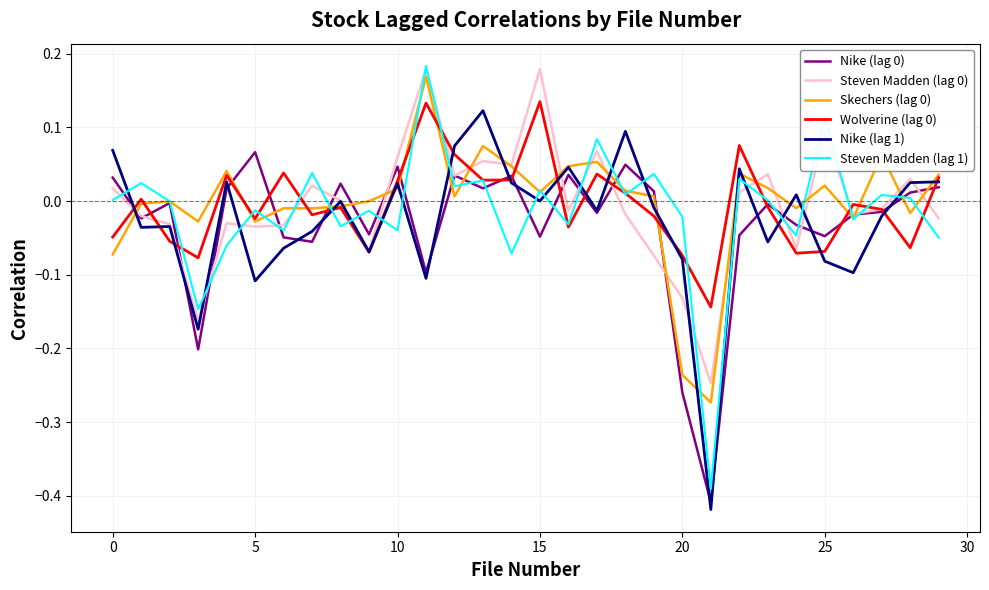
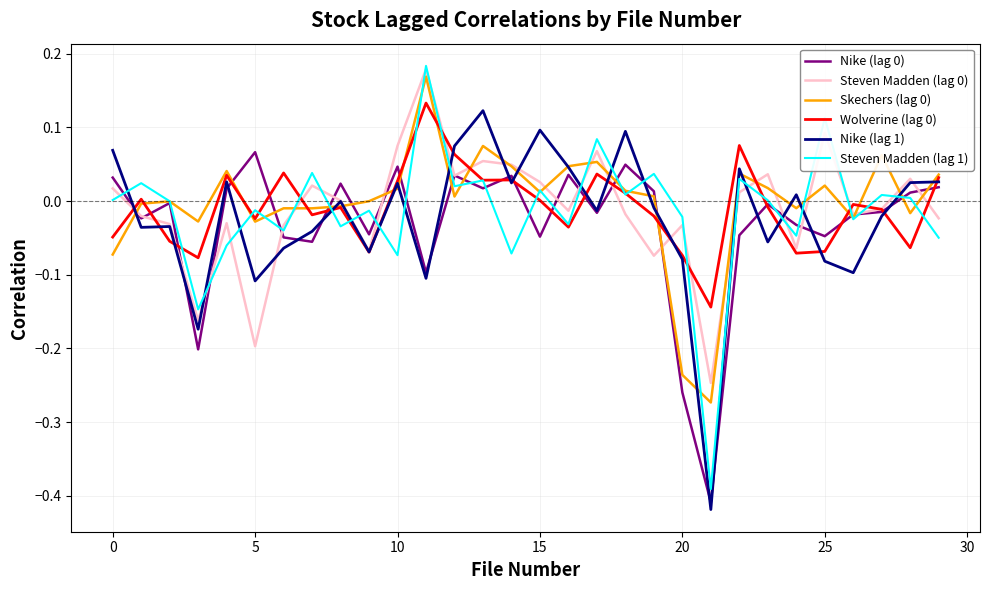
  {
    "Nike (lag 0)": {
      "0": 0.03,
      "5": 0.07,
      "10": 0.05,
      "15": -0.05,
      "20": -0.26,
      "25": -0.05
    },
    "Steven Madden (lag 0)": {
      "0": 0.02,
-     "5": -0.03,
-     "10": 0.06,
-     "15": 0.18,
-     "20": -0.13
+     "5": -0.20,
+     "10": 0.08,
+     "15": 0.03,
+     "20": -0.03
    },
    "Skechers (lag 0)": {
      "0": -0.07,
      "5": -0.03,
      "10": 0.02,
      "20": -0.24,
      "25": 0.02
    },
    "Wolverine (lag 0)": {
      "0": -0.05,
      "5": -0.02,
-     "15": 0.13,
+     "15": 0.00,
      "20": -0.07,
      "25": -0.07
    },
    "Nike (lag 1)": {
      "0": 0.07,
      "5": -0.11,
-     "15": 0.00,
+     "15": 0.10,
      "20": -0.08,
      "25": -0.08
    },
    "Steven Madden (lag 1)": {
      "0": 0.00,
      "5": -0.01,
-     "10": -0.04,
+     "10": -0.07,
      "20": -0.02
    }
  }
